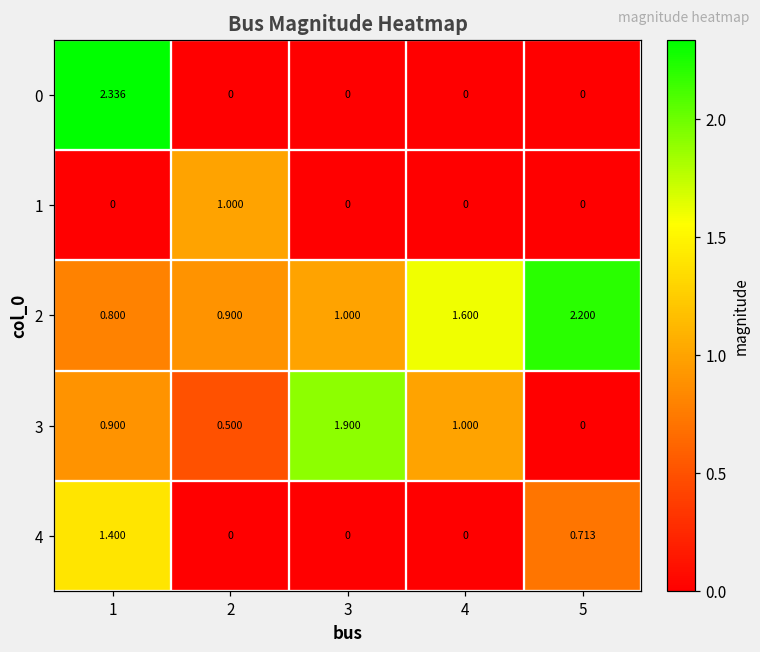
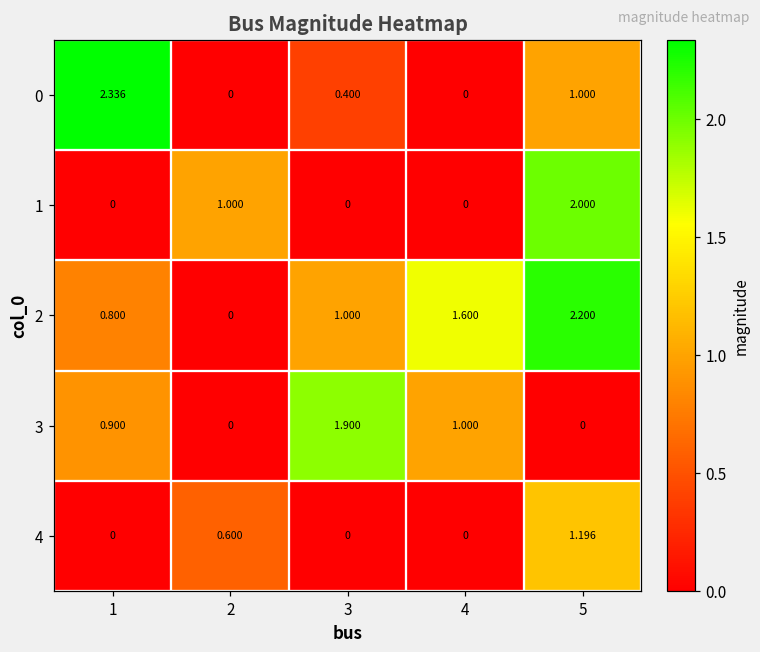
  {
    "0": {
      "1": 2.336,
      "2": 0,
-     "3": 0,
+     "3": 0.400,
      "4": 0,
-     "5": 0
+     "5": 1.000
    },
    "1": {
      "1": 0,
      "2": 1.000,
      "3": 0,
      "4": 0,
-     "5": 0
+     "5": 2.000
    },
    "2": {
      "1": 0.800,
-     "2": 0.900,
+     "2": 0,
      "3": 1.000,
      "4": 1.600,
      "5": 2.200
    },
    "3": {
      "1": 0.900,
-     "2": 0.500,
+     "2": 0,
      "3": 1.900,
      "4": 1.000,
      "5": 0
    },
    "4": {
-     "1": 1.400,
-     "2": 0,
+     "1": 0,
+     "2": 0.600,
      "3": 0,
      "4": 0,
-     "5": 0.713
+     "5": 1.196
    }
  }
